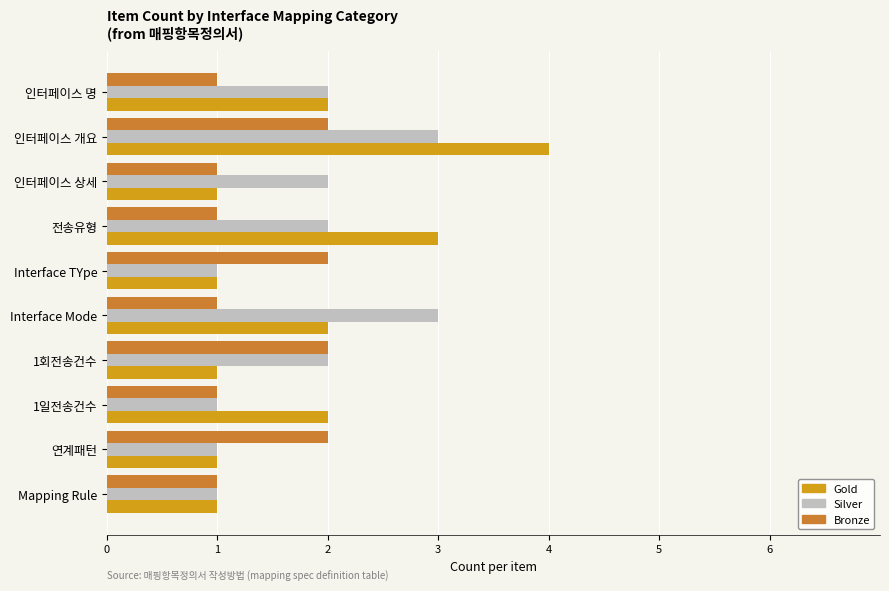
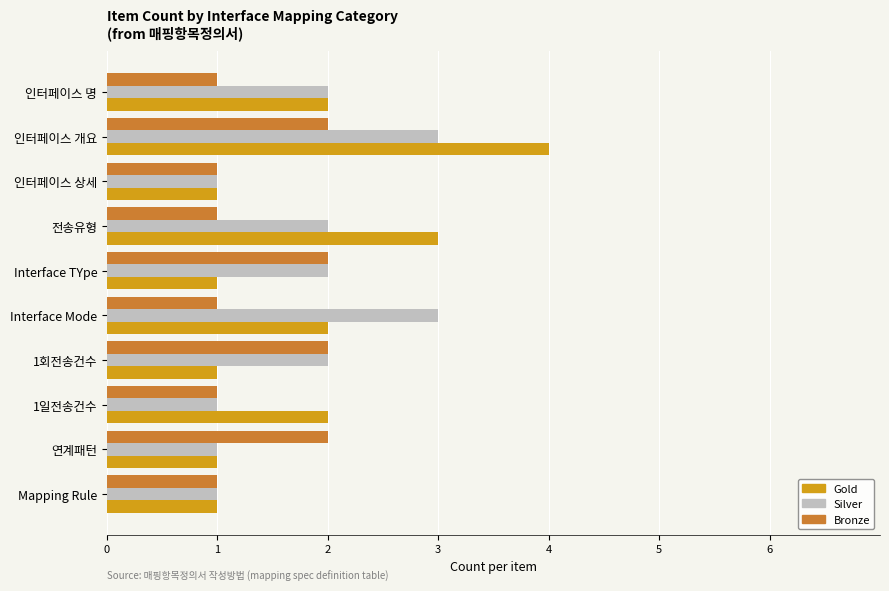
  {
    "Silver": {
      "인터페이스 명": 2,
      "인터페이스 개요": 3,
-     "인터페이스 상세": 2,
+     "인터페이스 상세": 1,
      "전송유형": 2,
-     "Interface TYpe": 1,
+     "Interface TYpe": 2,
      "Interface Mode": 3,
      "1회전송건수": 2,
      "1일전송건수": 1,
      "연계패턴": 1,
      "Mapping Rule": 1
    }
  }
